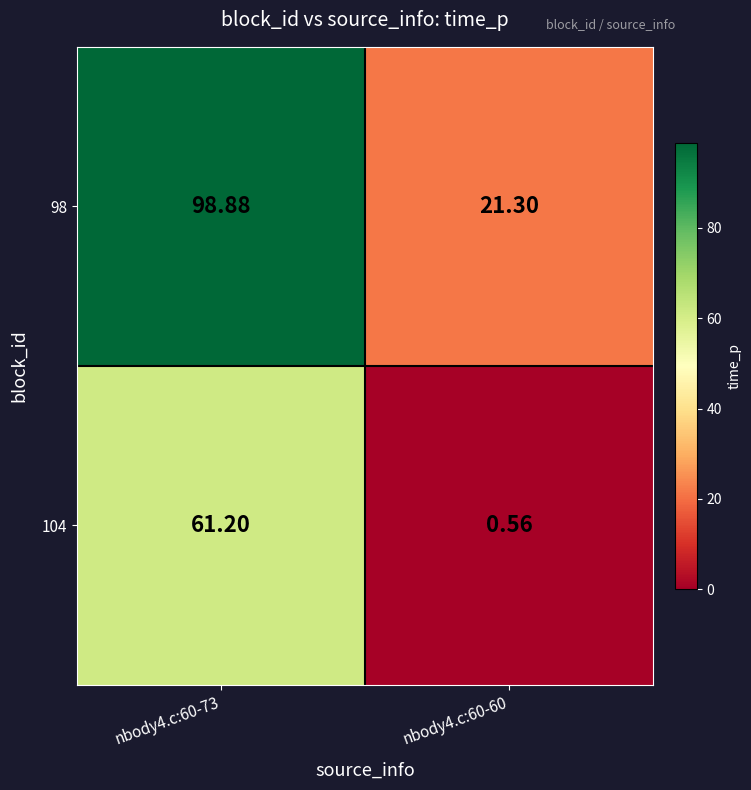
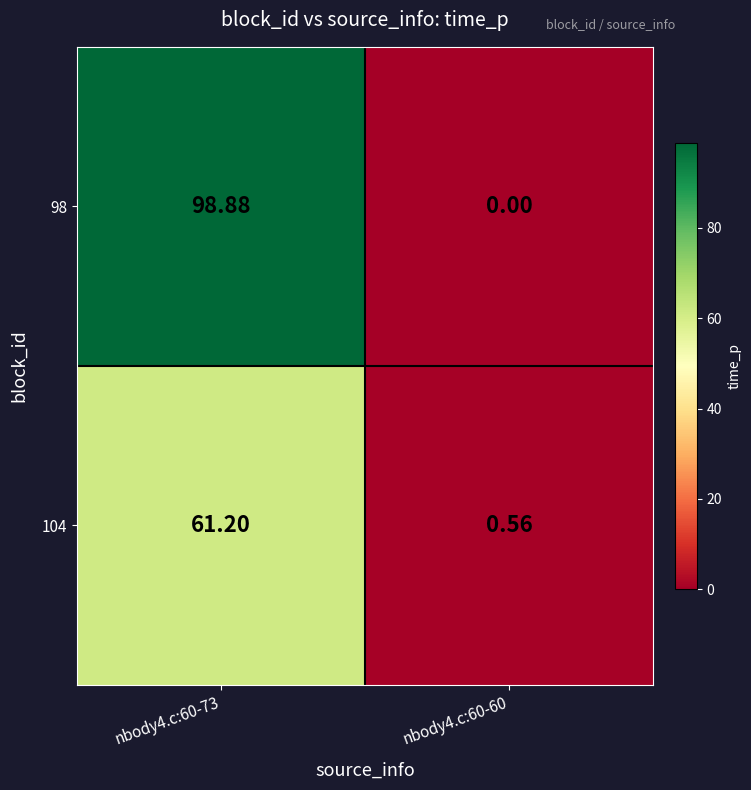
  {
    "98": {
      "nbody4.c:60-73": 98.88,
-     "nbody4.c:60-60": 21.30
+     "nbody4.c:60-60": 0.00
    },
    "104": {
      "nbody4.c:60-73": 61.20,
      "nbody4.c:60-60": 0.56
    }
  }
